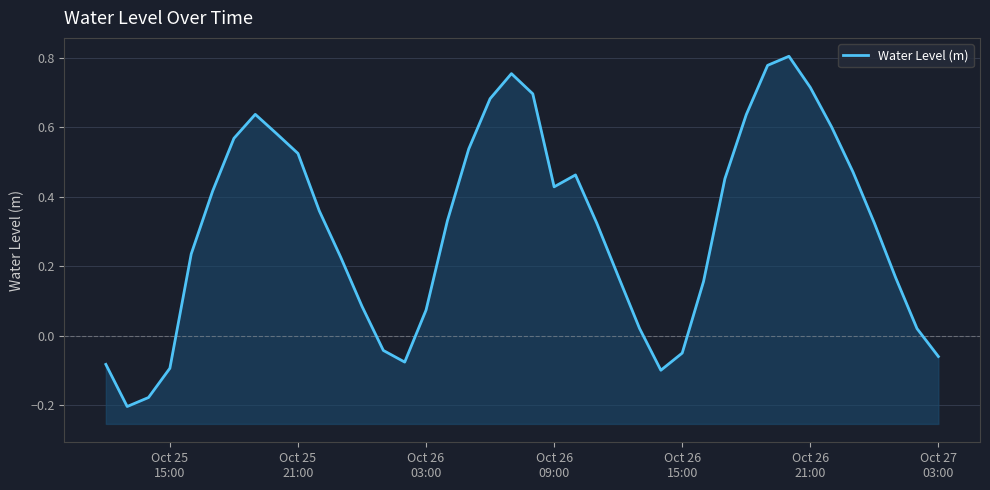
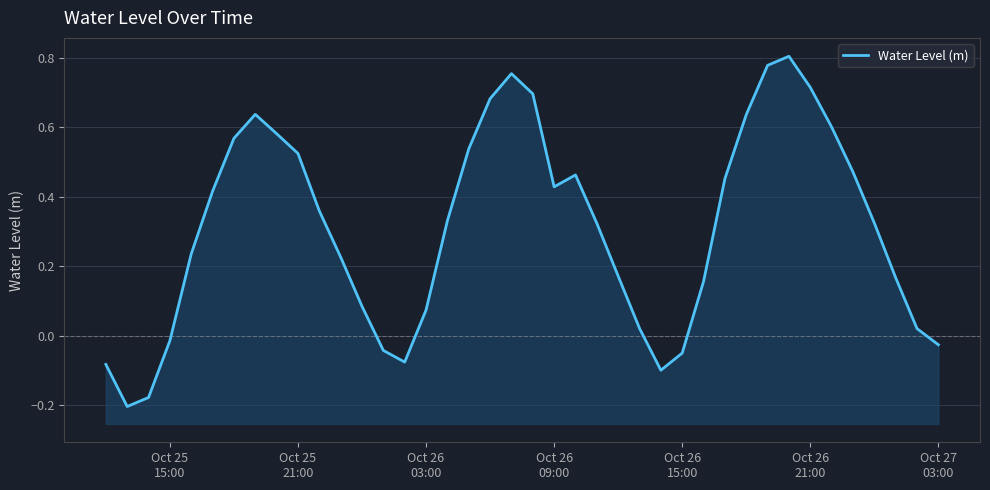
  {
-   "Oct 25 15:00": -0.09,
+   "Oct 25 15:00": -0.01,
    "Oct 25 21:00": 0.52,
    "Oct 26 03:00": 0.07,
    "Oct 26 09:00": 0.43,
    "Oct 26 15:00": -0.05,
    "Oct 26 21:00": 0.71,
-   "Oct 27 03:00": -0.06
+   "Oct 27 03:00": -0.03
  }
